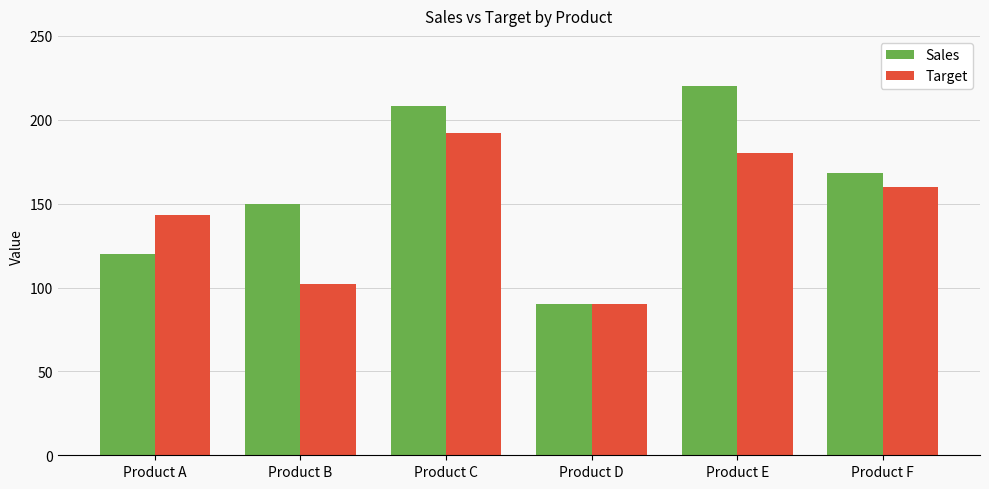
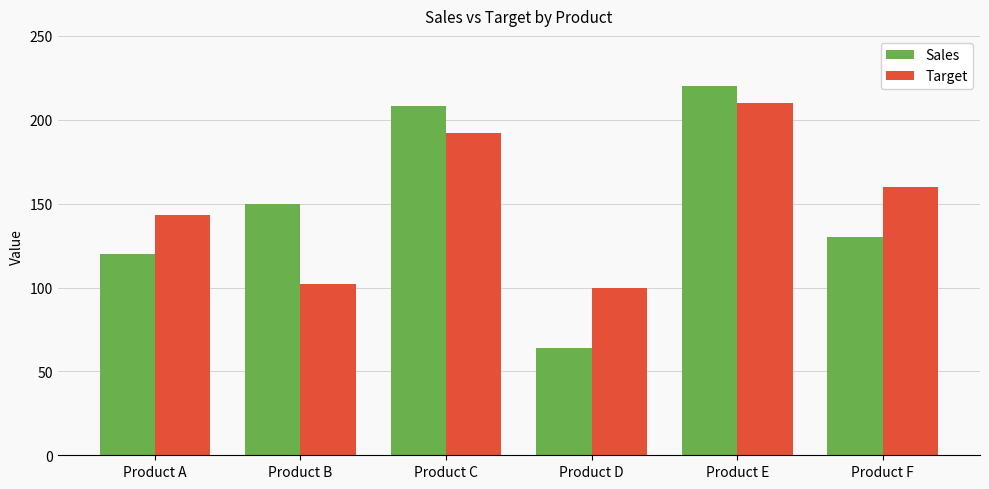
  {
    "Sales": {
      "Product A": 120,
      "Product B": 150,
      "Product C": 208,
-     "Product D": 90,
+     "Product D": 64,
      "Product E": 220,
-     "Product F": 168
+     "Product F": 130
    },
    "Target": {
      "Product A": 143,
      "Product B": 102,
      "Product C": 192,
-     "Product D": 90,
-     "Product E": 180,
+     "Product D": 100,
+     "Product E": 210,
      "Product F": 160
    }
  }
